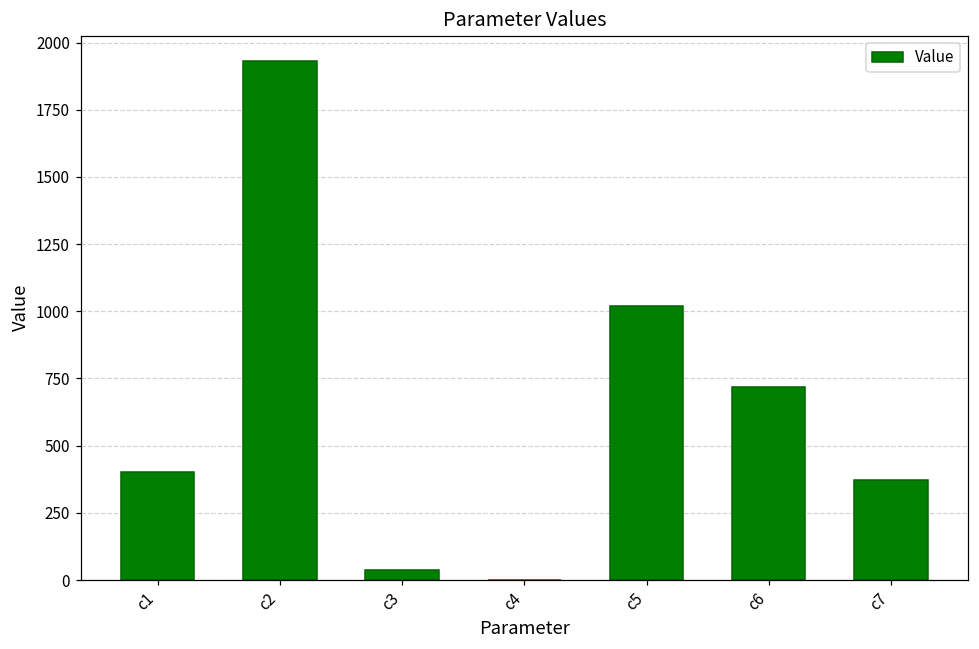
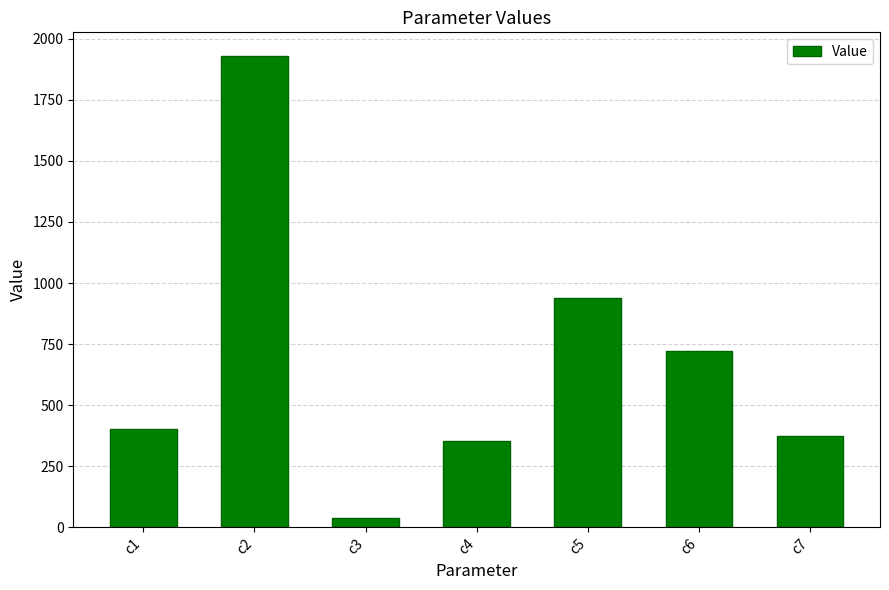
  {
    "c1": 400,
    "c2": 1930,
    "c3": 40,
-   "c4": 0,
-   "c5": 1020,
+   "c4": 350,
+   "c5": 940,
    "c6": 720,
    "c7": 370
  }
